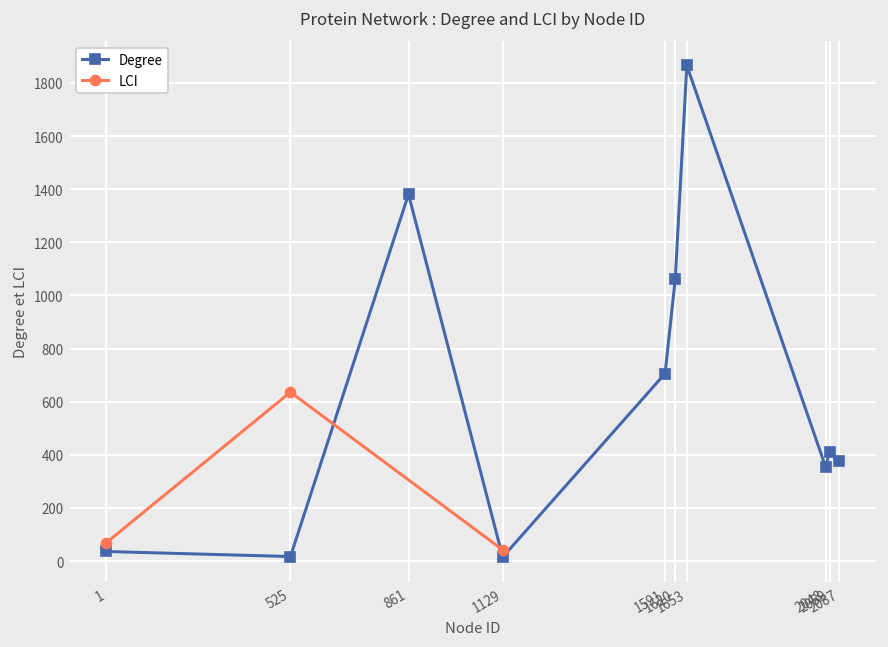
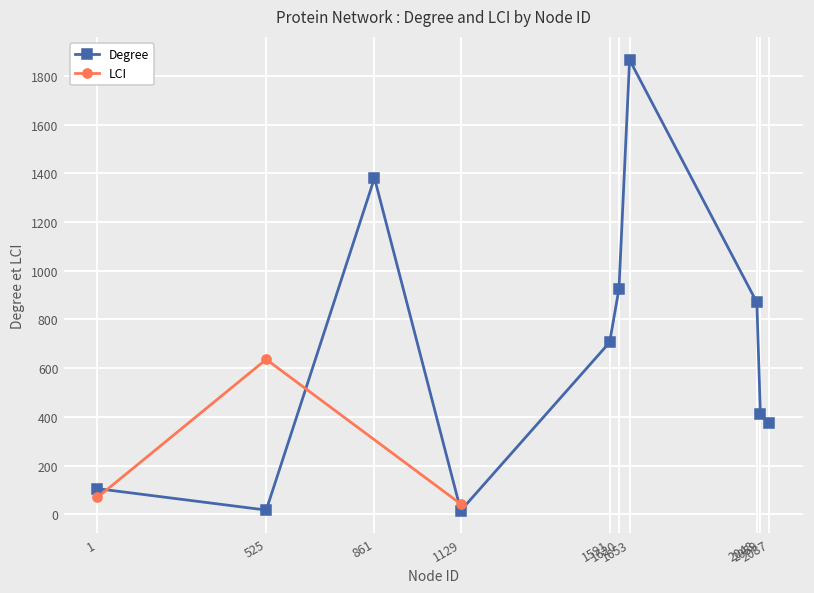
  {
    "Degree": {
-     "1": 40,
+     "1": 110,
      "525": 20,
      "861": 1380,
      "1129": 20,
      "1591": 710,
-     "1620": 1060,
+     "1620": 930,
      "1653": 1870,
-     "2048": 350,
+     "2048": 870,
      "2059": 410,
      "2087": 380
    },
    "LCI": {
      "1": 70,
      "525": 640,
      "1129": 40
    }
  }
